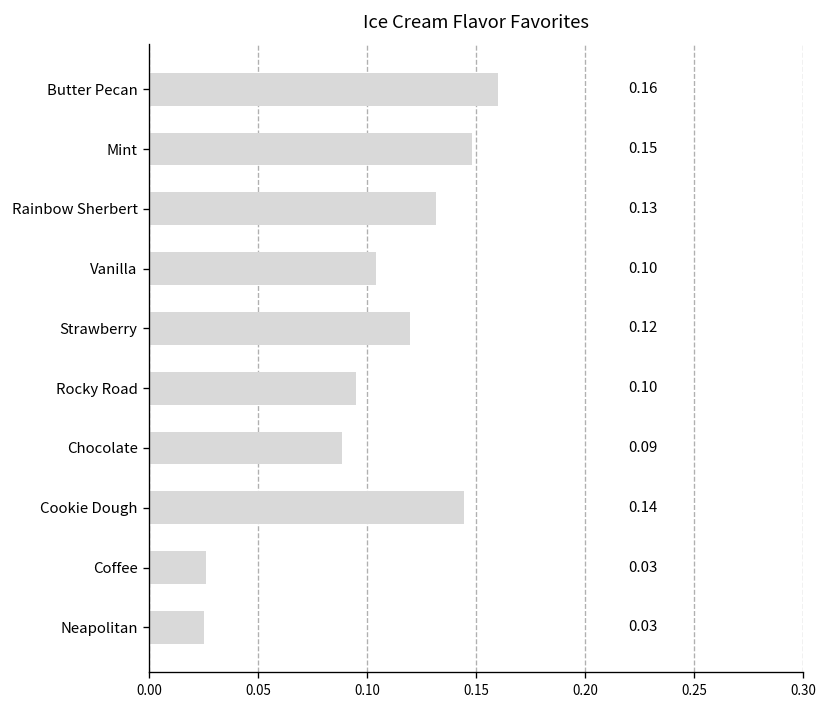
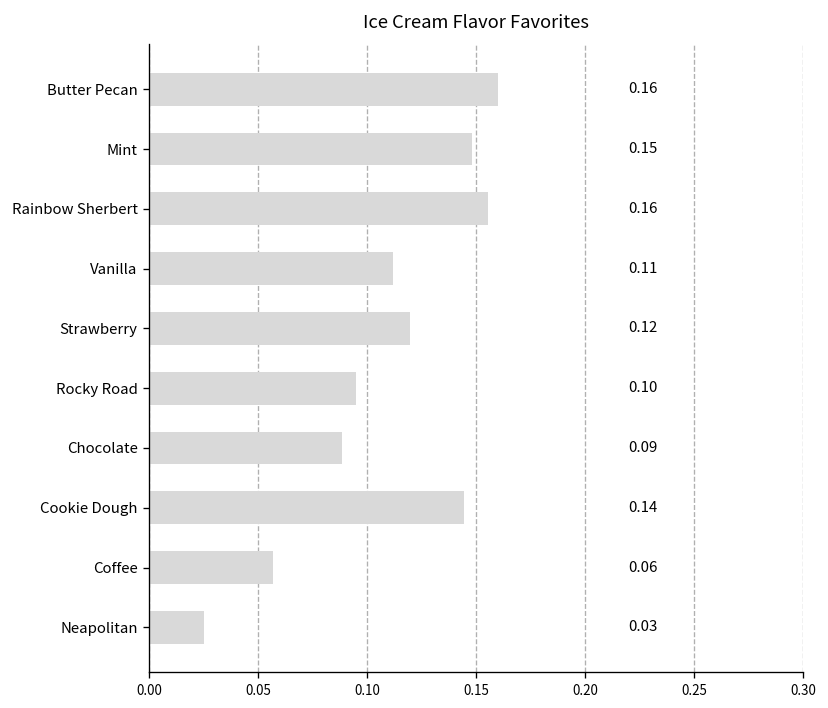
  {
-   "Rainbow Sherbert": 0.13,
-   "Vanilla": 0.10,
-   "Coffee": 0.03
+   "Rainbow Sherbert": 0.16,
+   "Vanilla": 0.11,
+   "Coffee": 0.06
  }
